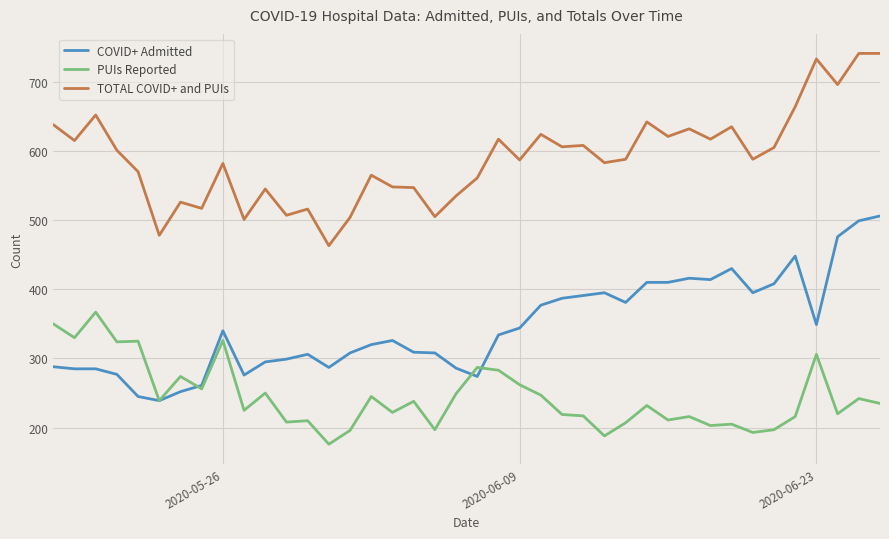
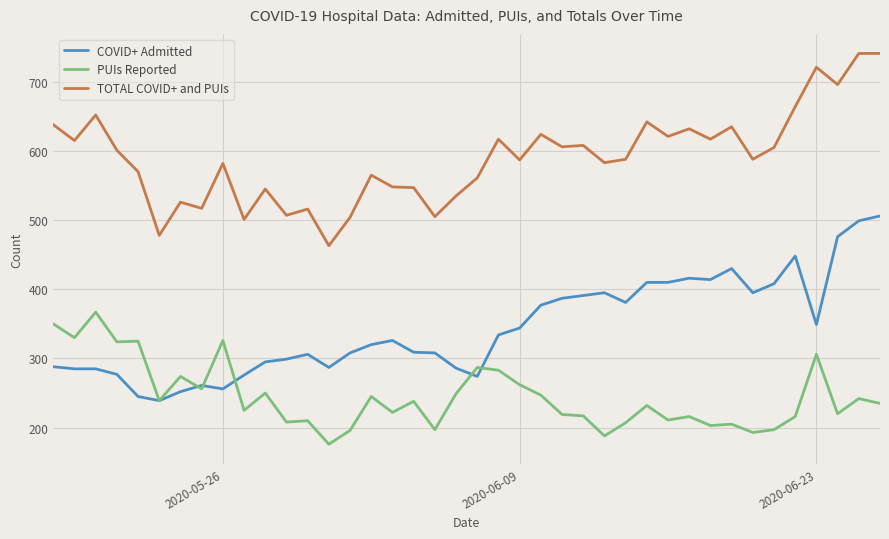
  {
    "COVID+ Admitted": {
-     "2020-05-26": 340,
+     "2020-05-26": 260,
      "2020-06-09": 340,
      "2020-06-23": 350
    },
    "PUIs Reported": {
      "2020-05-26": 330,
      "2020-06-09": 260,
      "2020-06-23": 310
    },
    "TOTAL COVID+ and PUIs": {
      "2020-05-26": 580,
      "2020-06-09": 590,
-     "2020-06-23": 730
+     "2020-06-23": 720
    }
  }
